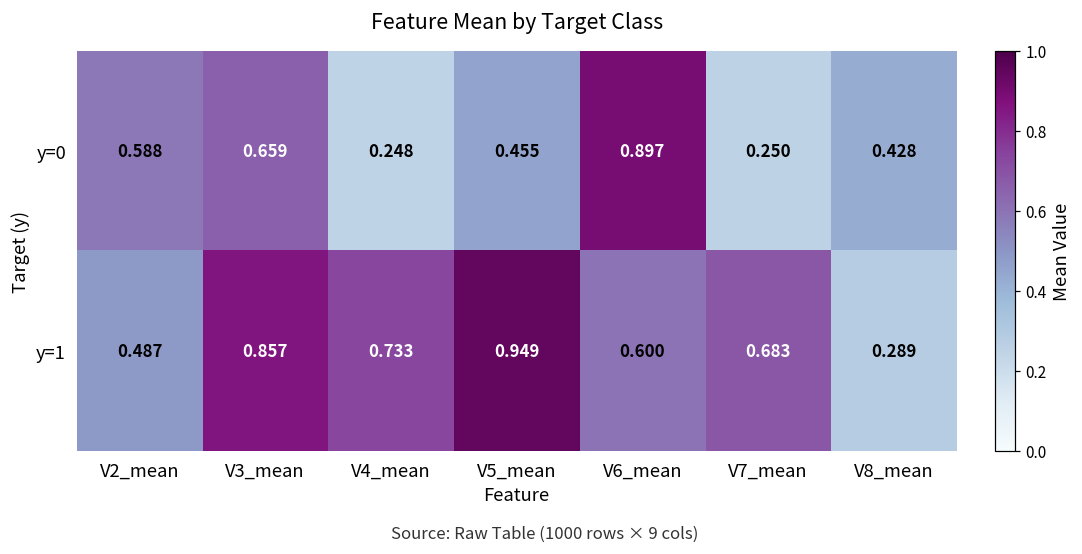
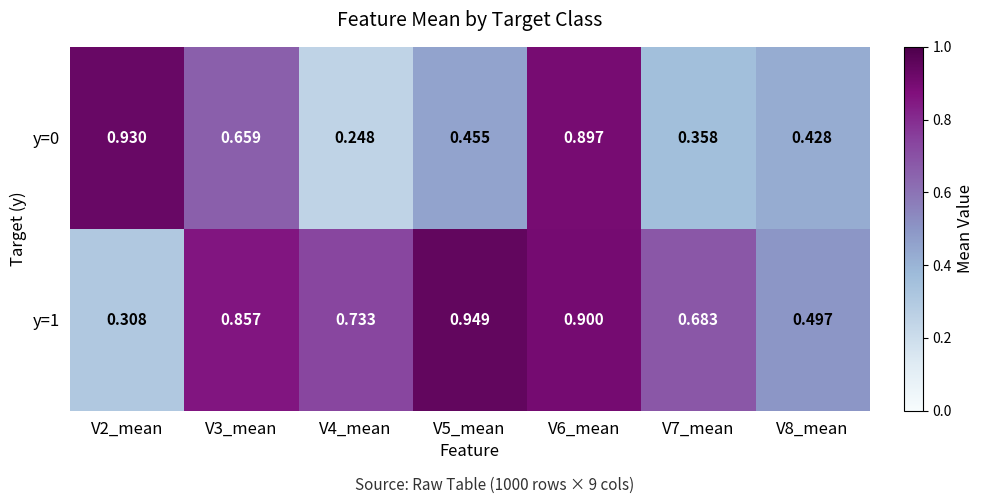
  {
    "y=0": {
-     "V2_mean": 0.588,
+     "V2_mean": 0.930,
      "V3_mean": 0.659,
      "V4_mean": 0.248,
      "V5_mean": 0.455,
      "V6_mean": 0.897,
-     "V7_mean": 0.250,
+     "V7_mean": 0.358,
      "V8_mean": 0.428
    },
    "y=1": {
-     "V2_mean": 0.487,
+     "V2_mean": 0.308,
      "V3_mean": 0.857,
      "V4_mean": 0.733,
      "V5_mean": 0.949,
-     "V6_mean": 0.600,
+     "V6_mean": 0.900,
      "V7_mean": 0.683,
-     "V8_mean": 0.289
+     "V8_mean": 0.497
    }
  }
